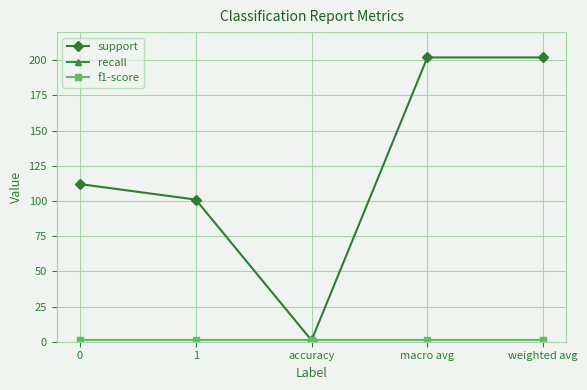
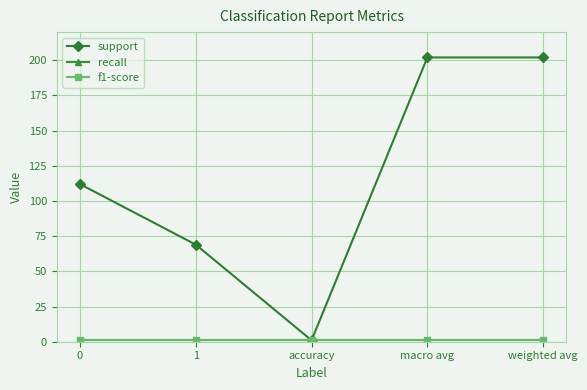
  {
    "support": {
      "0": 112,
-     "1": 101,
+     "1": 69,
      "macro avg": 202,
      "weighted avg": 202
    },
    "f1-score": {
      "0": 1,
      "1": 1,
      "macro avg": 1,
      "weighted avg": 1
    }
  }
